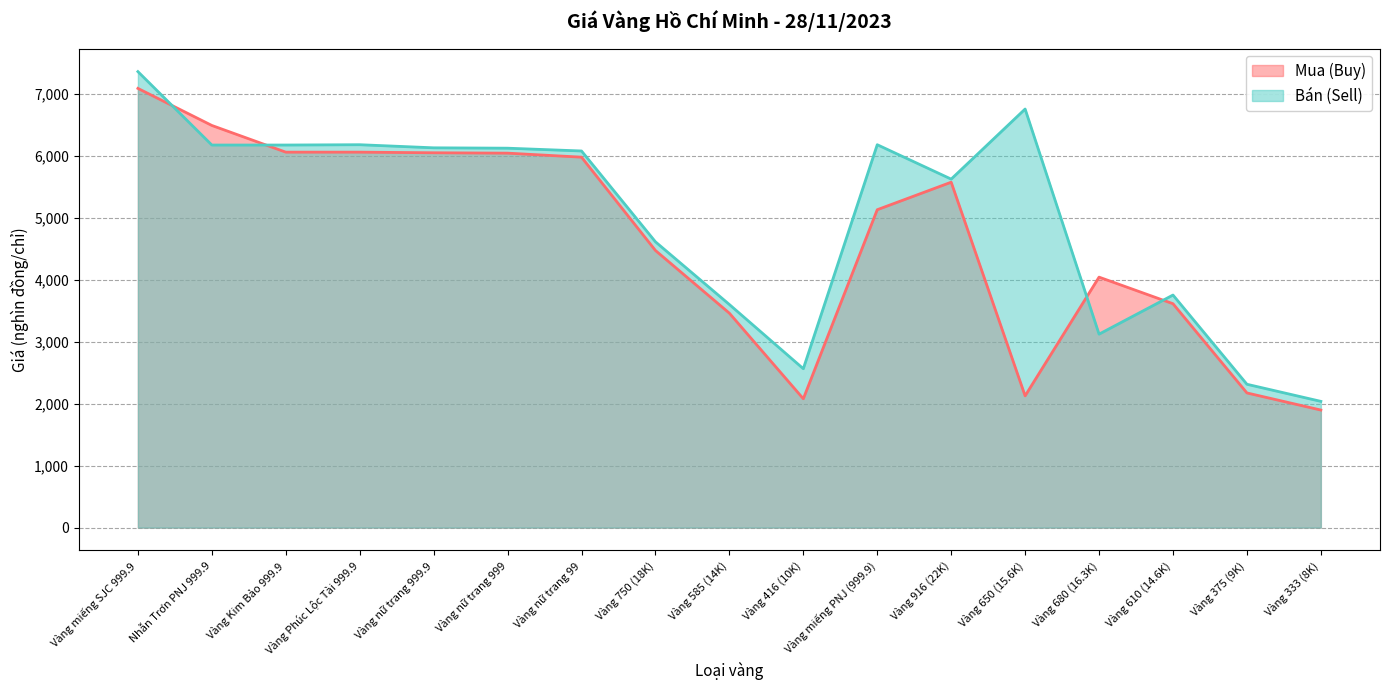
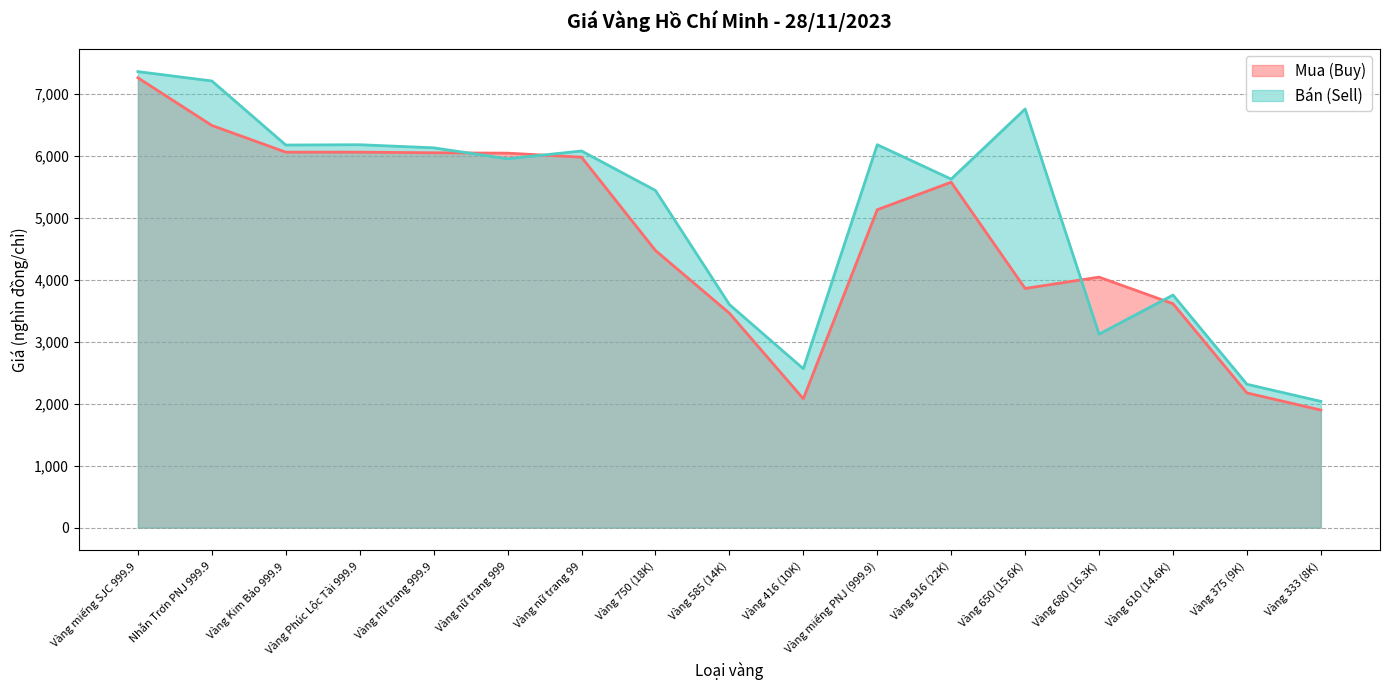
  {
    "Mua (Buy)": {
-     "Vàng miếng SJC 999.9": "7,100",
+     "Vàng miếng SJC 999.9": "7,300",
      "Nhẫn Trơn PNJ 999.9": "6,500",
      "Vàng Kim Bảo 999.9": "6,100",
      "Vàng Phúc Lộc Tài 999.9": "6,100",
      "Vàng nữ trang 999.9": "6,100",
      "Vàng nữ trang 999": "6,000",
      "Vàng nữ trang 99": "6,000",
      "Vàng 750 (18K)": "4,500",
      "Vàng 585 (14K)": "3,500",
      "Vàng 416 (10K)": "2,100",
      "Vàng miếng PNJ (999.9)": "5,100",
      "Vàng 916 (22K)": "5,600",
-     "Vàng 650 (15.6K)": "2,100",
+     "Vàng 650 (15.6K)": "3,900",
      "Vàng 680 (16.3K)": "4,000",
      "Vàng 610 (14.6K)": "3,600",
      "Vàng 375 (9K)": "2,200",
      "Vàng 333 (8K)": "1,900"
    },
    "Bán (Sell)": {
      "Vàng miếng SJC 999.9": "7,400",
-     "Nhẫn Trơn PNJ 999.9": "6,200",
+     "Nhẫn Trơn PNJ 999.9": "7,200",
      "Vàng Kim Bảo 999.9": "6,200",
      "Vàng Phúc Lộc Tài 999.9": "6,200",
      "Vàng nữ trang 999.9": "6,100",
-     "Vàng nữ trang 999": "6,100",
+     "Vàng nữ trang 999": "6,000",
      "Vàng nữ trang 99": "6,100",
-     "Vàng 750 (18K)": "4,600",
+     "Vàng 750 (18K)": "5,400",
      "Vàng 585 (14K)": "3,600",
      "Vàng 416 (10K)": "2,600",
      "Vàng miếng PNJ (999.9)": "6,200",
      "Vàng 916 (22K)": "5,600",
      "Vàng 650 (15.6K)": "6,800",
      "Vàng 680 (16.3K)": "3,100",
      "Vàng 610 (14.6K)": "3,800",
      "Vàng 375 (9K)": "2,300",
      "Vàng 333 (8K)": "2,000"
    }
  }
